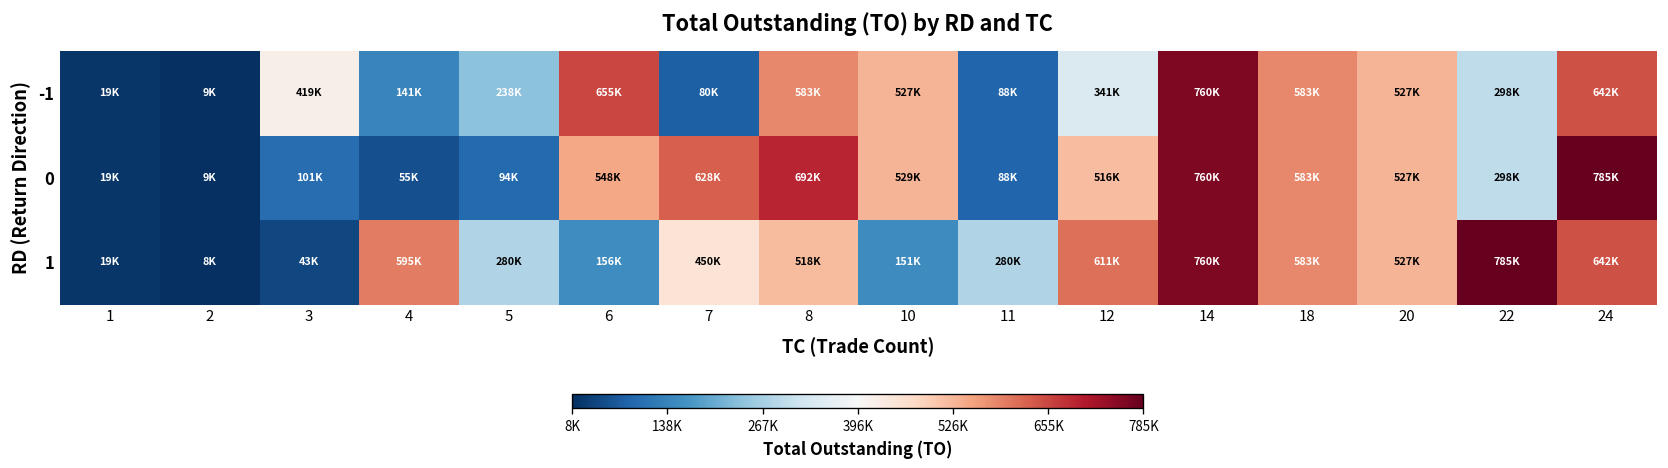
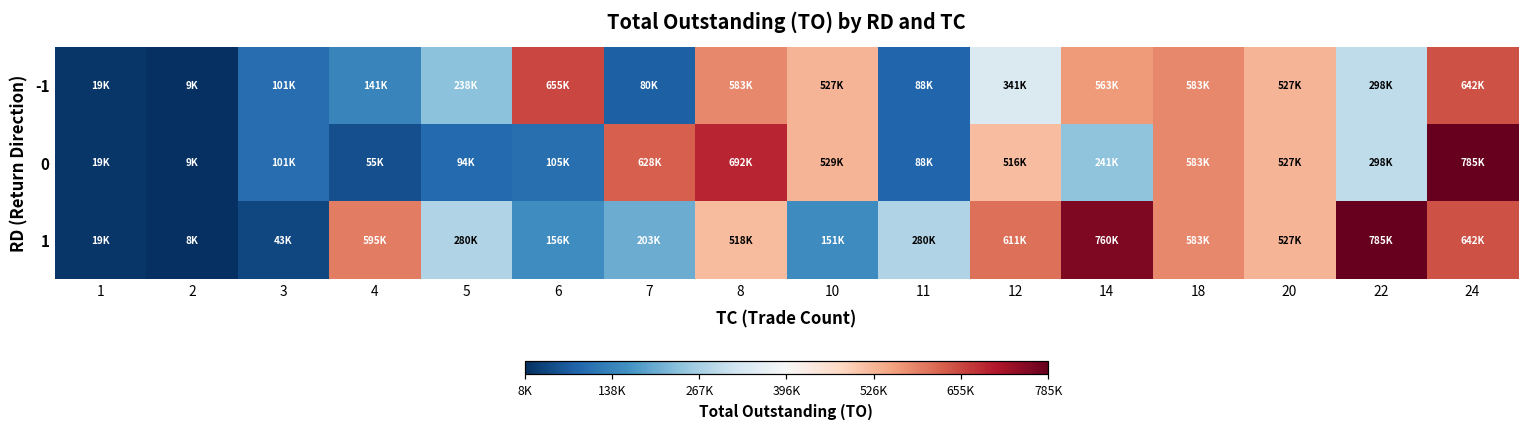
  {
    "-1": {
      "1": "19K",
      "2": "9K",
-     "3": "419K",
+     "3": "101K",
      "4": "141K",
      "5": "238K",
      "6": "655K",
      "7": "80K",
      "8": "583K",
      "10": "527K",
      "11": "88K",
      "12": "341K",
-     "14": "760K",
+     "14": "563K",
      "18": "583K",
      "20": "527K",
      "22": "298K",
      "24": "642K"
    },
    "0": {
      "1": "19K",
      "2": "9K",
      "3": "101K",
      "4": "55K",
      "5": "94K",
-     "6": "548K",
+     "6": "105K",
      "7": "628K",
      "8": "692K",
      "10": "529K",
      "11": "88K",
      "12": "516K",
-     "14": "760K",
+     "14": "241K",
      "18": "583K",
      "20": "527K",
      "22": "298K",
      "24": "785K"
    },
    "1": {
      "1": "19K",
      "2": "8K",
      "3": "43K",
      "4": "595K",
      "5": "280K",
      "6": "156K",
-     "7": "450K",
+     "7": "203K",
      "8": "518K",
      "10": "151K",
      "11": "280K",
      "12": "611K",
      "14": "760K",
      "18": "583K",
      "20": "527K",
      "22": "785K",
      "24": "642K"
    }
  }
